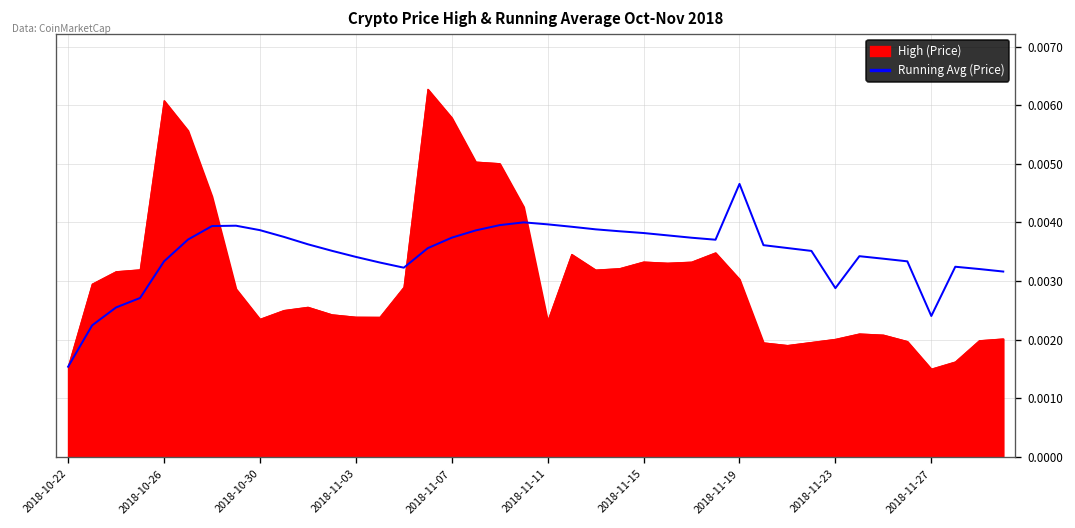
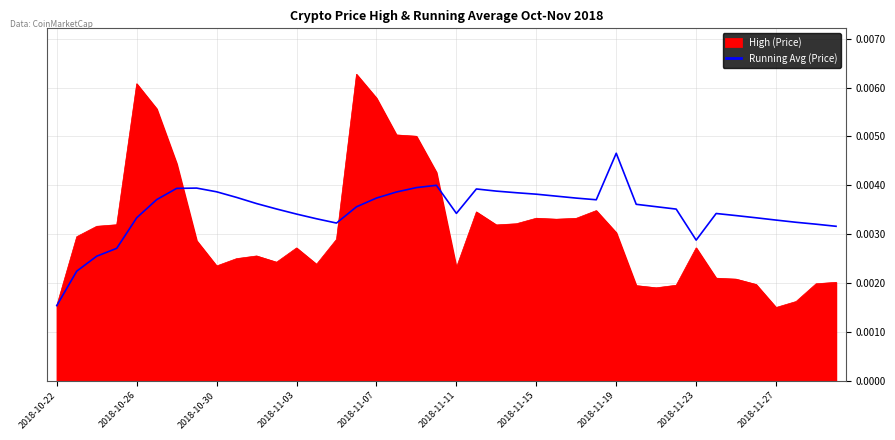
  {
    "High (Price)": {
      "2018-10-26": 0.0061,
      "2018-10-30": 0.0024,
-     "2018-11-03": 0.0024,
+     "2018-11-03": 0.0027,
      "2018-11-07": 0.0058,
      "2018-11-11": 0.0023,
      "2018-11-15": 0.0033,
      "2018-11-19": 0.0030,
-     "2018-11-23": 0.0020,
+     "2018-11-23": 0.0027,
      "2018-11-27": 0.0015
    },
    "Running Avg (Price)": {
      "2018-10-26": 0.0033,
      "2018-10-30": 0.0039,
      "2018-11-03": 0.0034,
      "2018-11-07": 0.0037,
-     "2018-11-11": 0.0040,
+     "2018-11-11": 0.0034,
      "2018-11-15": 0.0038,
      "2018-11-19": 0.0047,
      "2018-11-23": 0.0029,
-     "2018-11-27": 0.0024
+     "2018-11-27": 0.0033
    }
  }
